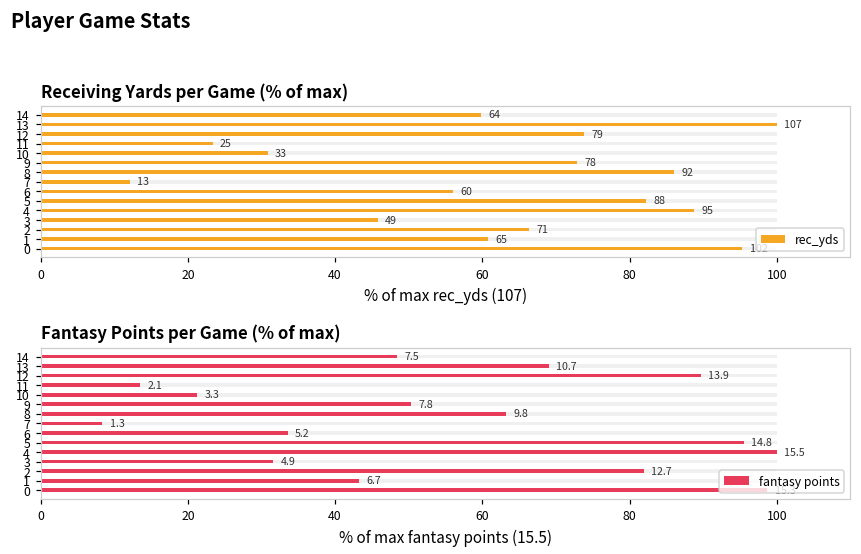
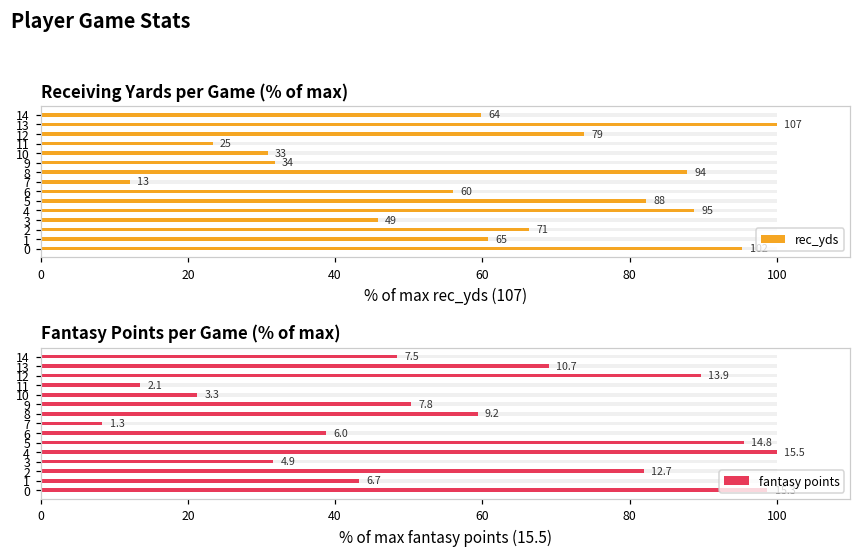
  {
    "Receiving Yards per Game (% of max)": {
      "rec_yds": {
-       "9": 78,
-       "8": 92
+       "9": 34,
+       "8": 94
      }
    },
    "Fantasy Points per Game (% of max)": {
      "fantasy points": {
-       "8": 9.8,
-       "6": 5.2
+       "8": 9.2,
+       "6": 6.0
      }
    }
  }
